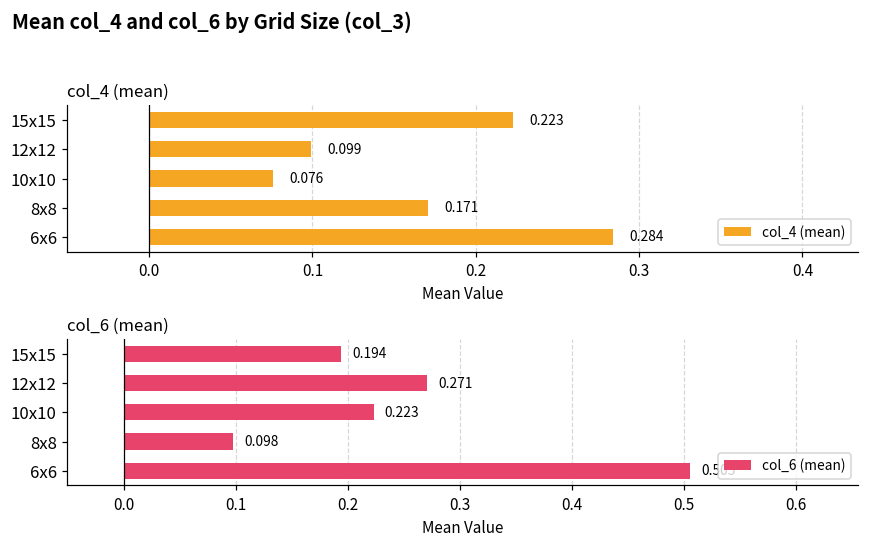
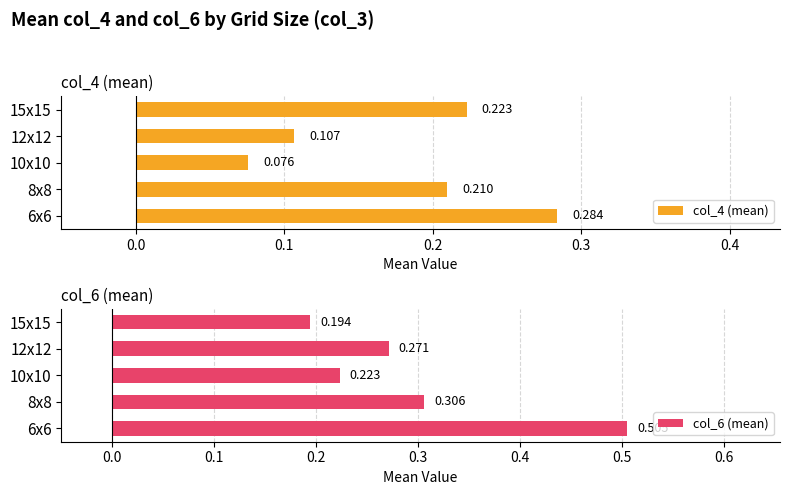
  {
    "col_4 (mean)": {
      "15x15": 0.223,
-     "12x12": 0.099,
+     "12x12": 0.107,
      "10x10": 0.076,
-     "8x8": 0.171,
+     "8x8": 0.210,
      "6x6": 0.284
    },
    "col_6 (mean)": {
      "15x15": 0.194,
      "12x12": 0.271,
      "10x10": 0.223,
-     "8x8": 0.098
+     "8x8": 0.306
    }
  }
